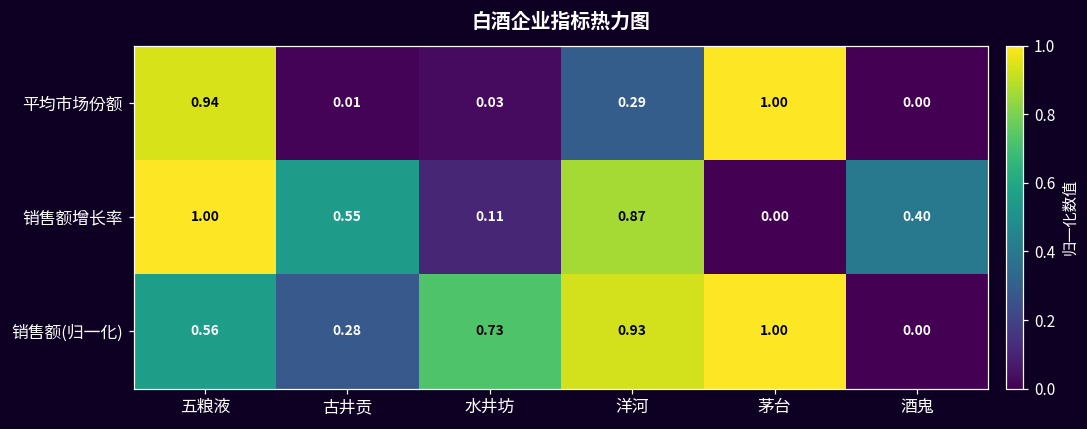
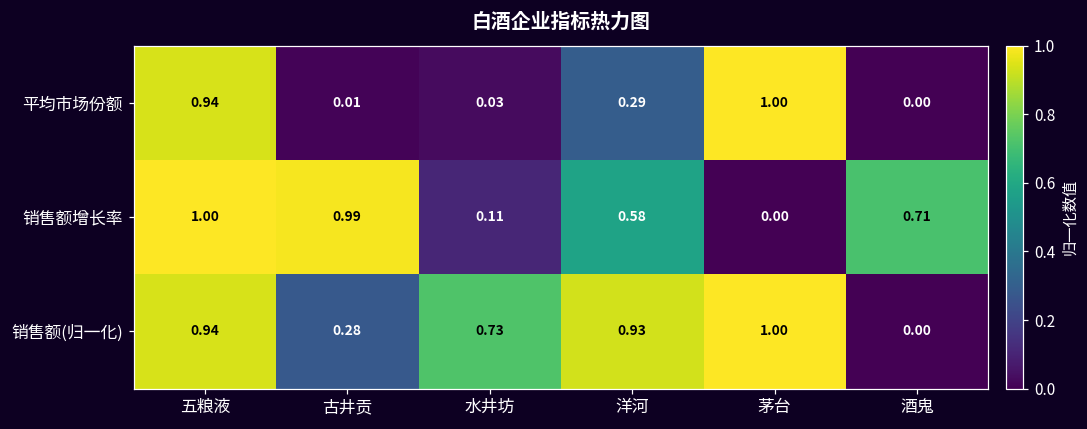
  {
    "平均市场份额": {
      "五粮液": 0.94,
      "古井贡": 0.01,
      "水井坊": 0.03,
      "洋河": 0.29,
      "茅台": 1.00,
      "酒鬼": 0.00
    },
    "销售额增长率": {
      "五粮液": 1.00,
-     "古井贡": 0.55,
+     "古井贡": 0.99,
      "水井坊": 0.11,
-     "洋河": 0.87,
+     "洋河": 0.58,
      "茅台": 0.00,
-     "酒鬼": 0.40
+     "酒鬼": 0.71
    },
    "销售额(归一化)": {
-     "五粮液": 0.56,
+     "五粮液": 0.94,
      "古井贡": 0.28,
      "水井坊": 0.73,
      "洋河": 0.93,
      "茅台": 1.00,
      "酒鬼": 0.00
    }
  }
